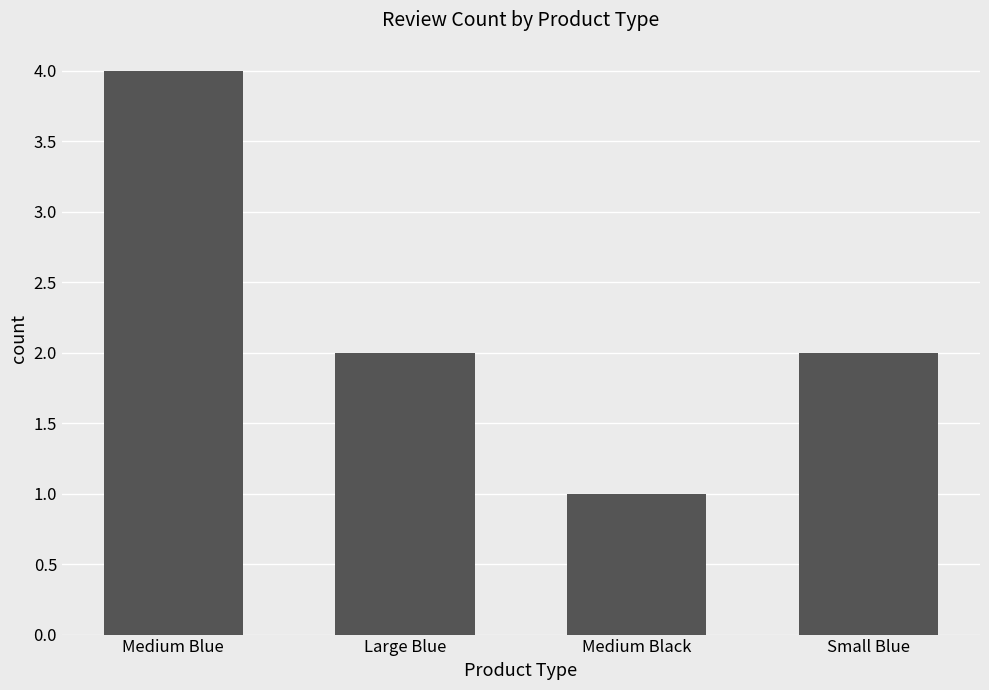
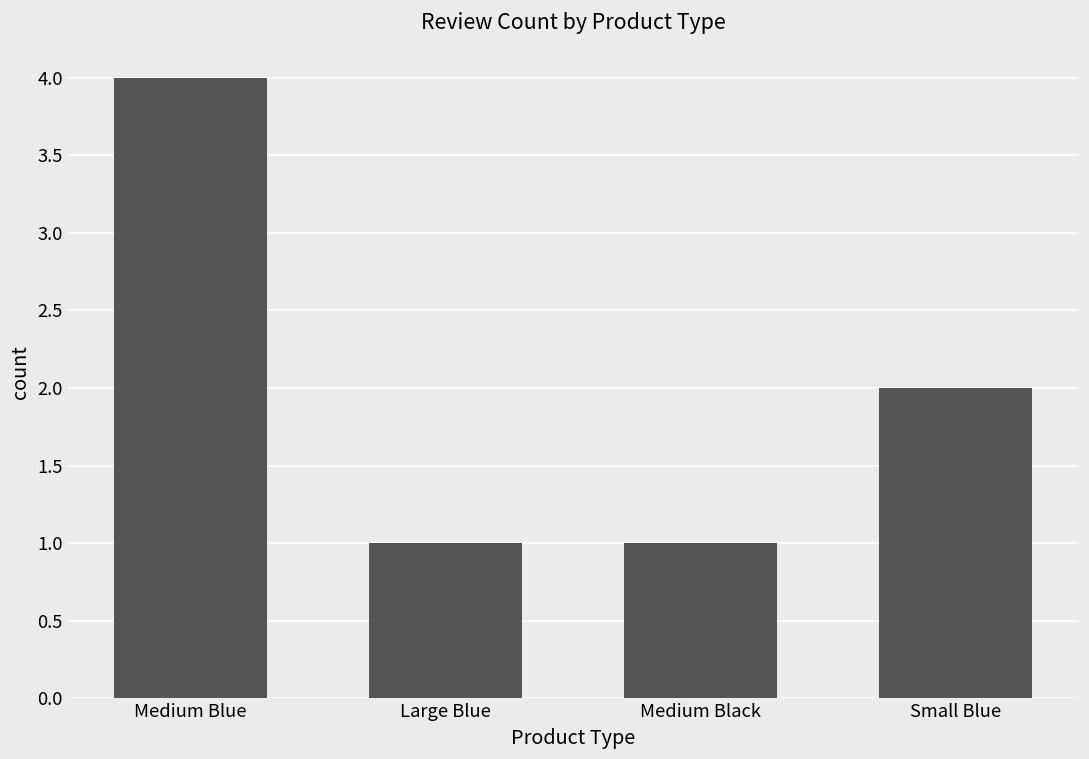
  {
    "Medium Blue": 4,
-   "Large Blue": 2,
+   "Large Blue": 1,
    "Medium Black": 1,
    "Small Blue": 2
  }
